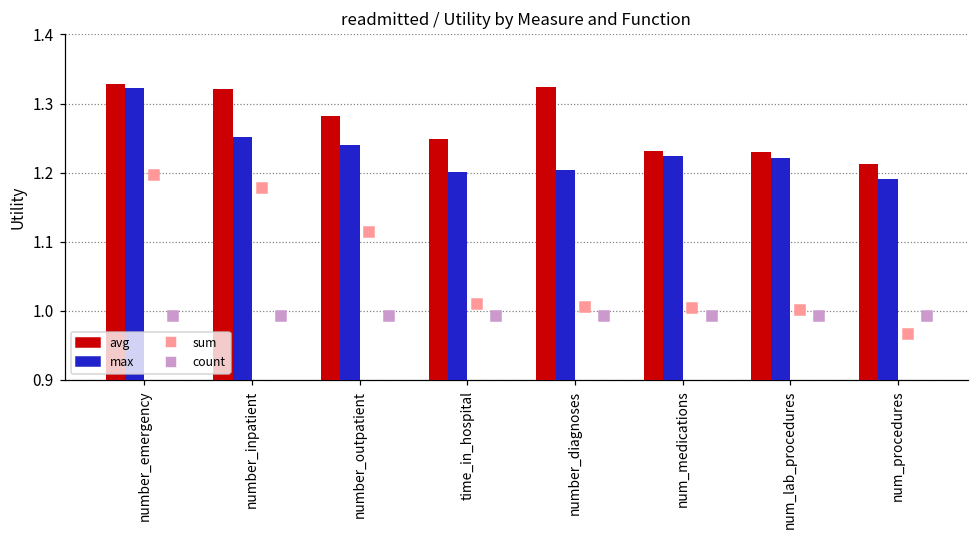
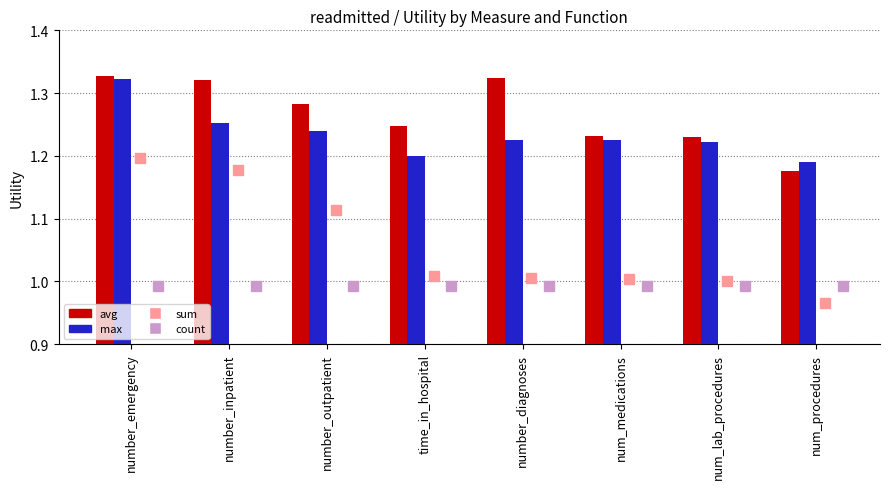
  {
    "avg": {
      "number_emergency": 1.33,
      "number_inpatient": 1.32,
      "number_outpatient": 1.28,
      "time_in_hospital": 1.25,
      "number_diagnoses": 1.32,
      "num_medications": 1.23,
      "num_lab_procedures": 1.23,
-     "num_procedures": 1.21
+     "num_procedures": 1.18
    },
    "max": {
      "number_emergency": 1.32,
      "number_inpatient": 1.25,
      "number_outpatient": 1.24,
      "time_in_hospital": 1.20,
-     "number_diagnoses": 1.20,
+     "number_diagnoses": 1.22,
      "num_medications": 1.22,
      "num_lab_procedures": 1.22,
      "num_procedures": 1.19
    }
  }
